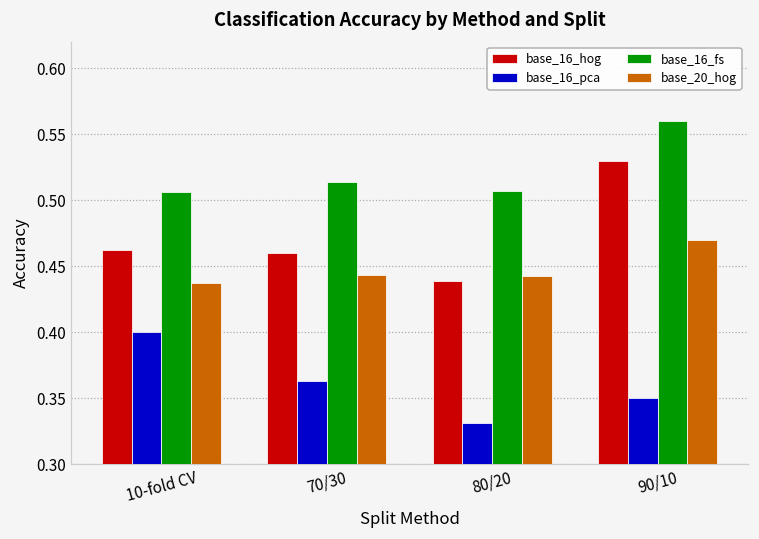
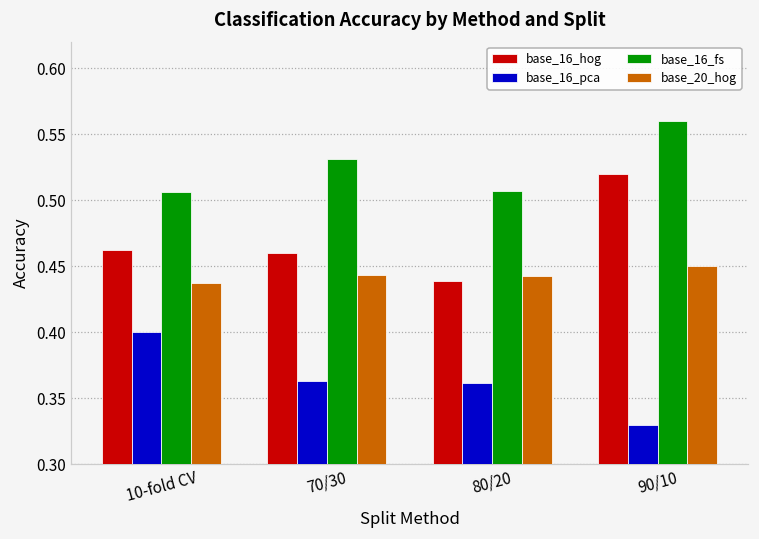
  {
    "base_16_hog": {
      "10-fold CV": 0.462,
      "70/30": 0.46,
      "80/20": 0.44,
-     "90/10": 0.53
+     "90/10": 0.52
    },
    "base_16_pca": {
      "10-fold CV": 0.400,
      "70/30": 0.363,
-     "80/20": 0.332,
-     "90/10": 0.35
+     "80/20": 0.362,
+     "90/10": 0.33
    },
    "base_16_fs": {
      "10-fold CV": 0.507,
-     "70/30": 0.513,
+     "70/30": 0.531,
      "80/20": 0.507,
      "90/10": 0.560
    },
    "base_20_hog": {
      "10-fold CV": 0.437,
      "70/30": 0.443,
      "80/20": 0.442,
-     "90/10": 0.47
+     "90/10": 0.45
    }
  }
